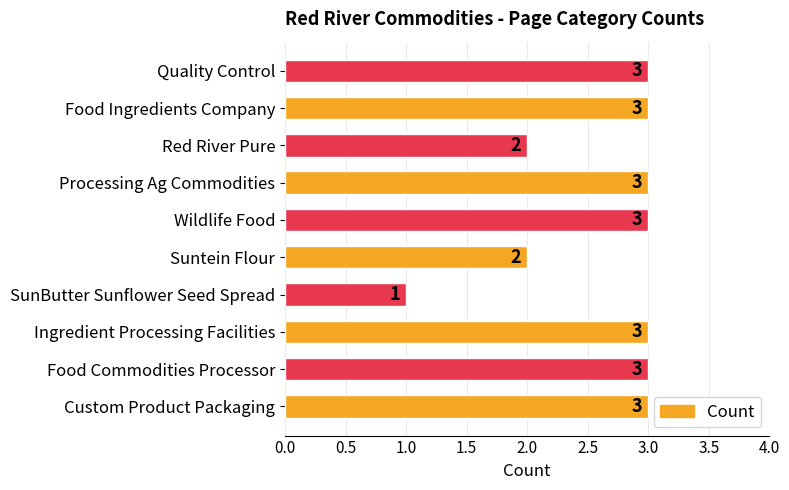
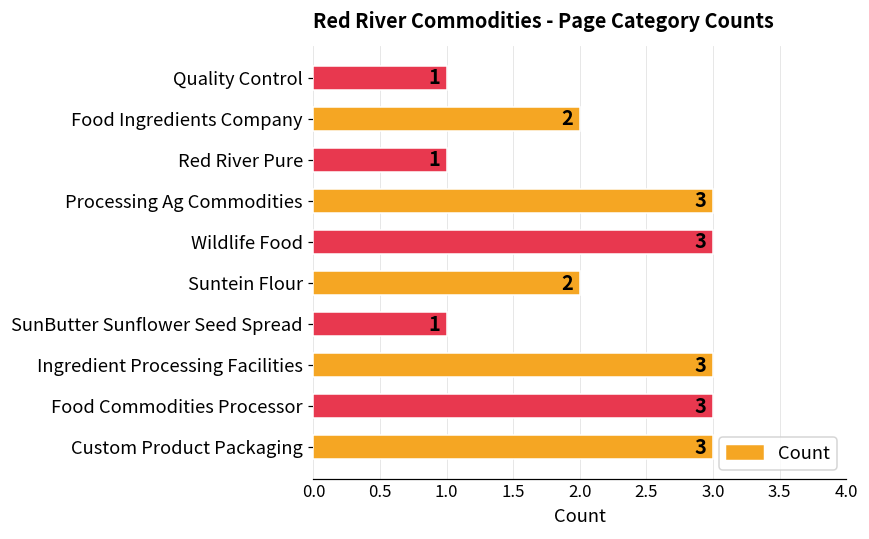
  {
-   "Quality Control": 3,
-   "Food Ingredients Company": 3,
-   "Red River Pure": 2,
+   "Quality Control": 1,
+   "Food Ingredients Company": 2,
+   "Red River Pure": 1,
    "Processing Ag Commodities": 3,
    "Wildlife Food": 3,
    "Suntein Flour": 2,
    "SunButter Sunflower Seed Spread": 1,
    "Ingredient Processing Facilities": 3,
    "Food Commodities Processor": 3,
    "Custom Product Packaging": 3
  }
